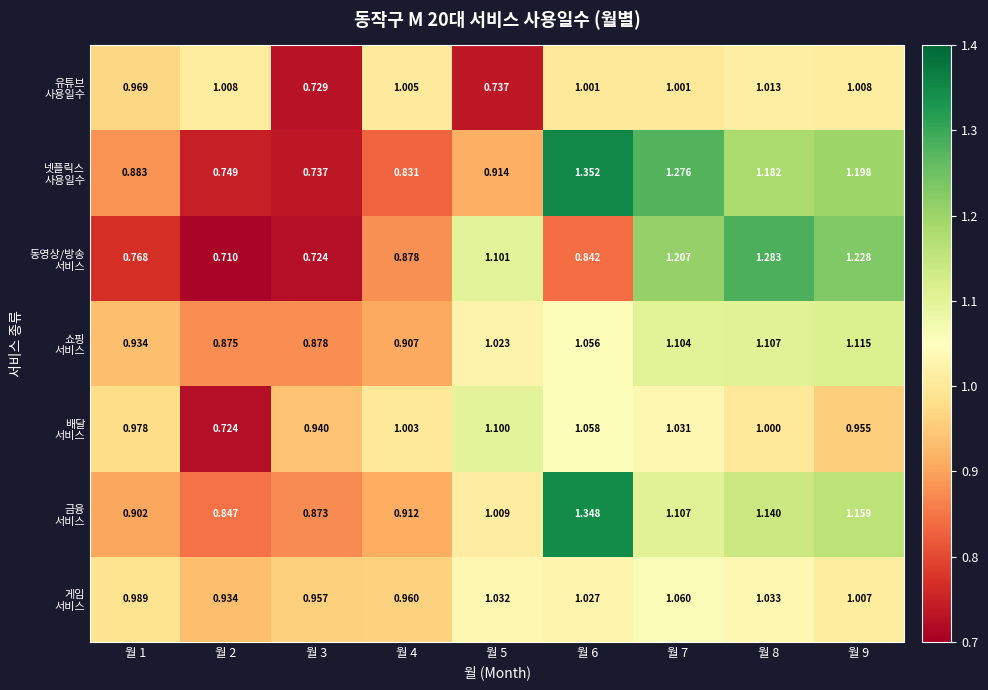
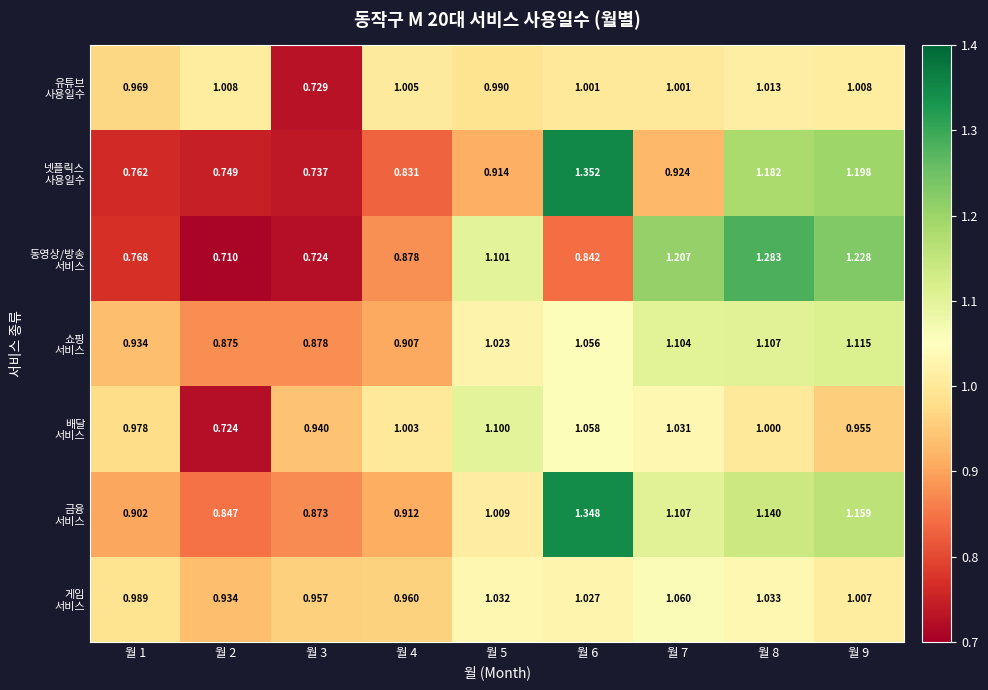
  {
    "유튜브 사용일수": {
      "월 1": 0.969,
      "월 2": 1.008,
      "월 3": 0.729,
      "월 4": 1.005,
-     "월 5": 0.737,
+     "월 5": 0.990,
      "월 6": 1.001,
      "월 7": 1.001,
      "월 8": 1.013,
      "월 9": 1.008
    },
    "넷플릭스 사용일수": {
-     "월 1": 0.883,
+     "월 1": 0.762,
      "월 2": 0.749,
      "월 3": 0.737,
      "월 4": 0.831,
      "월 5": 0.914,
      "월 6": 1.352,
-     "월 7": 1.276,
+     "월 7": 0.924,
      "월 8": 1.182,
      "월 9": 1.198
    },
    "동영상/방송 서비스": {
      "월 1": 0.768,
      "월 2": 0.710,
      "월 3": 0.724,
      "월 4": 0.878,
      "월 5": 1.101,
      "월 6": 0.842,
      "월 7": 1.207,
      "월 8": 1.283,
      "월 9": 1.228
    },
    "쇼핑 서비스": {
      "월 1": 0.934,
      "월 2": 0.875,
      "월 3": 0.878,
      "월 4": 0.907,
      "월 5": 1.023,
      "월 6": 1.056,
      "월 7": 1.104,
      "월 8": 1.107,
      "월 9": 1.115
    },
    "배달 서비스": {
      "월 1": 0.978,
      "월 2": 0.724,
      "월 3": 0.940,
      "월 4": 1.003,
      "월 5": 1.100,
      "월 6": 1.058,
      "월 7": 1.031,
      "월 8": 1.000,
      "월 9": 0.955
    },
    "금융 서비스": {
      "월 1": 0.902,
      "월 2": 0.847,
      "월 3": 0.873,
      "월 4": 0.912,
      "월 5": 1.009,
      "월 6": 1.348,
      "월 7": 1.107,
      "월 8": 1.140,
      "월 9": 1.159
    },
    "게임 서비스": {
      "월 1": 0.989,
      "월 2": 0.934,
      "월 3": 0.957,
      "월 4": 0.960,
      "월 5": 1.032,
      "월 6": 1.027,
      "월 7": 1.060,
      "월 8": 1.033,
      "월 9": 1.007
    }
  }
